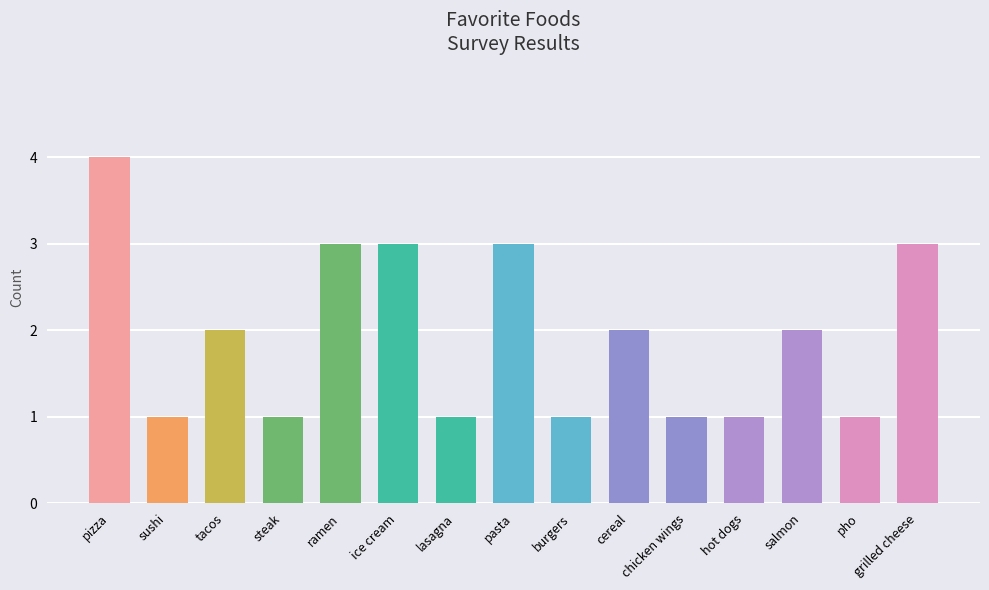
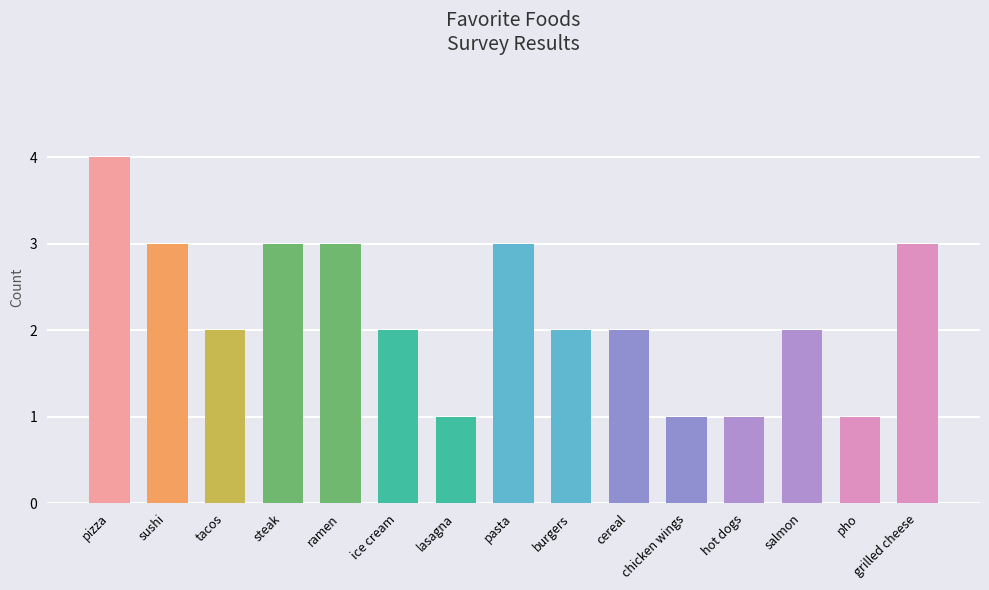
  {
    "pizza": 4,
-   "sushi": 1,
+   "sushi": 3,
    "tacos": 2,
-   "steak": 1,
+   "steak": 3,
    "ramen": 3,
-   "ice cream": 3,
+   "ice cream": 2,
    "lasagna": 1,
    "pasta": 3,
-   "burgers": 1,
+   "burgers": 2,
    "cereal": 2,
    "chicken wings": 1,
    "hot dogs": 1,
    "salmon": 2,
    "pho": 1,
    "grilled cheese": 3
  }
